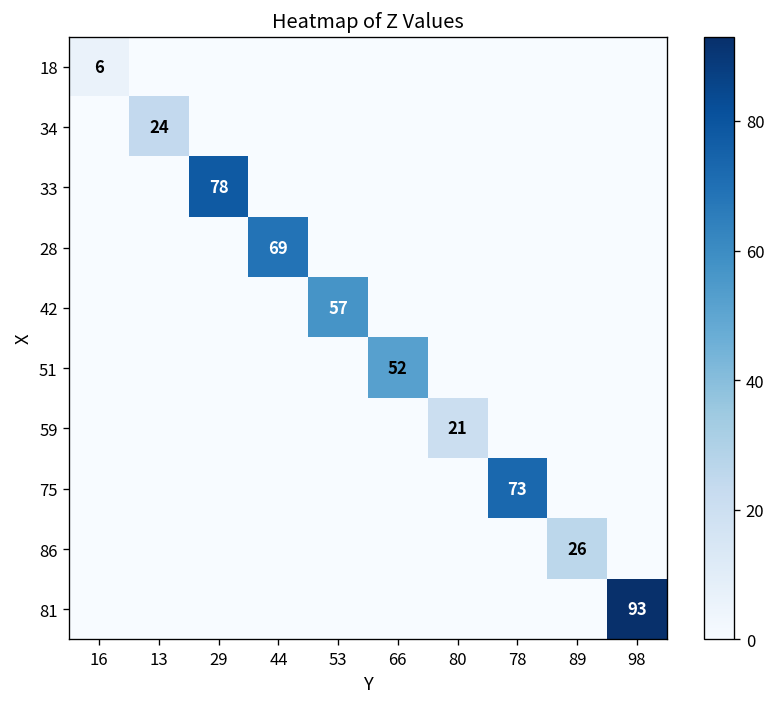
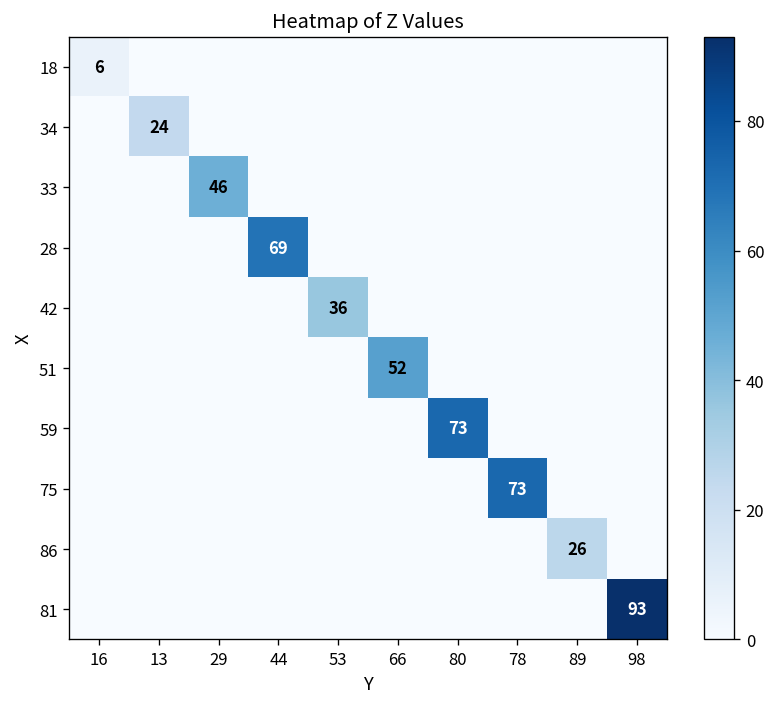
  {
    "18": {
      "16": 6
    },
    "34": {
      "13": 24
    },
    "33": {
-     "29": 78
+     "29": 46
    },
    "28": {
      "44": 69
    },
    "42": {
-     "53": 57
+     "53": 36
    },
    "51": {
      "66": 52
    },
    "59": {
-     "80": 21
+     "80": 73
    },
    "75": {
      "78": 73
    },
    "86": {
      "89": 26
    },
    "81": {
      "98": 93
    }
  }
